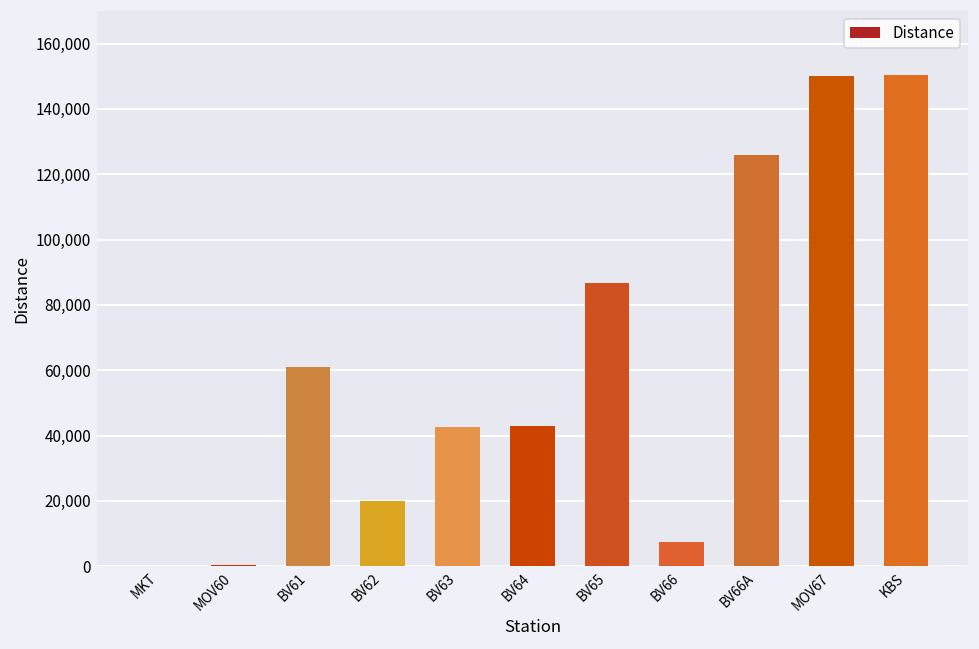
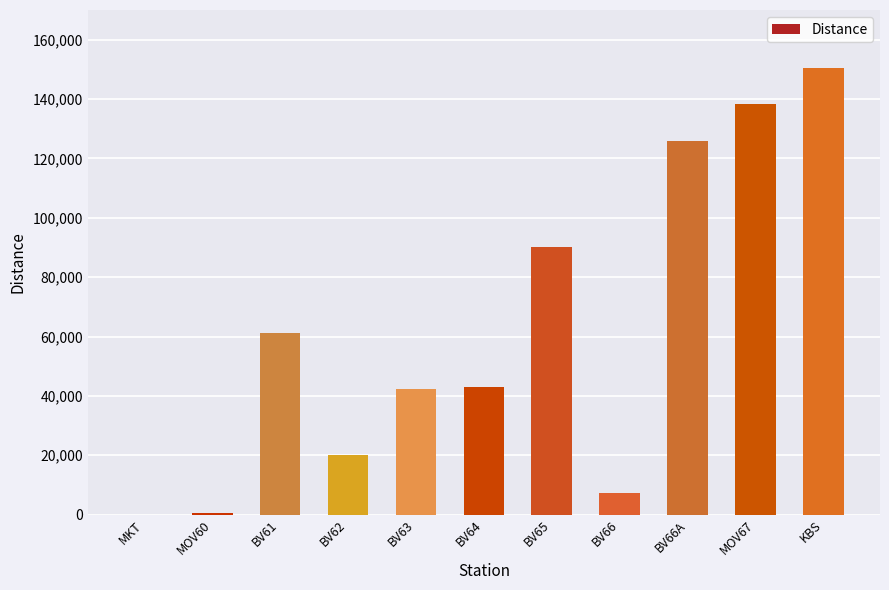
  {
    "MKT": "0",
    "BV61": "61,000",
    "BV62": "20,000",
    "BV63": "42,000",
    "BV64": "43,000",
-   "BV65": "87,000",
+   "BV65": "90,000",
    "BV66": "7,000",
    "BV66A": "126,000",
-   "MOV67": "150,000",
+   "MOV67": "138,000",
    "KBS": "151,000"
  }
